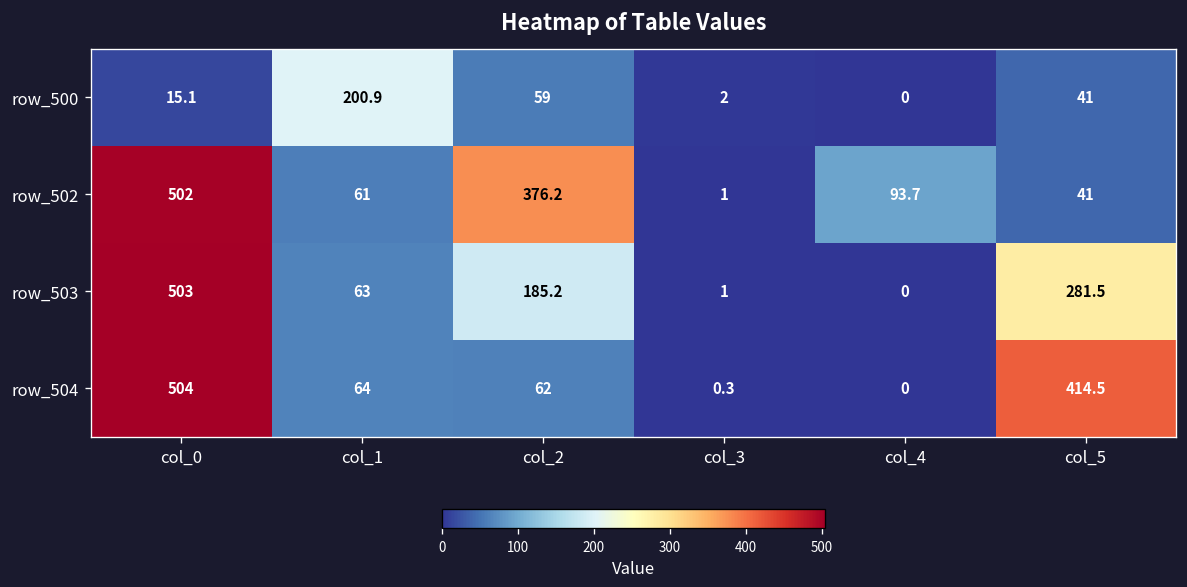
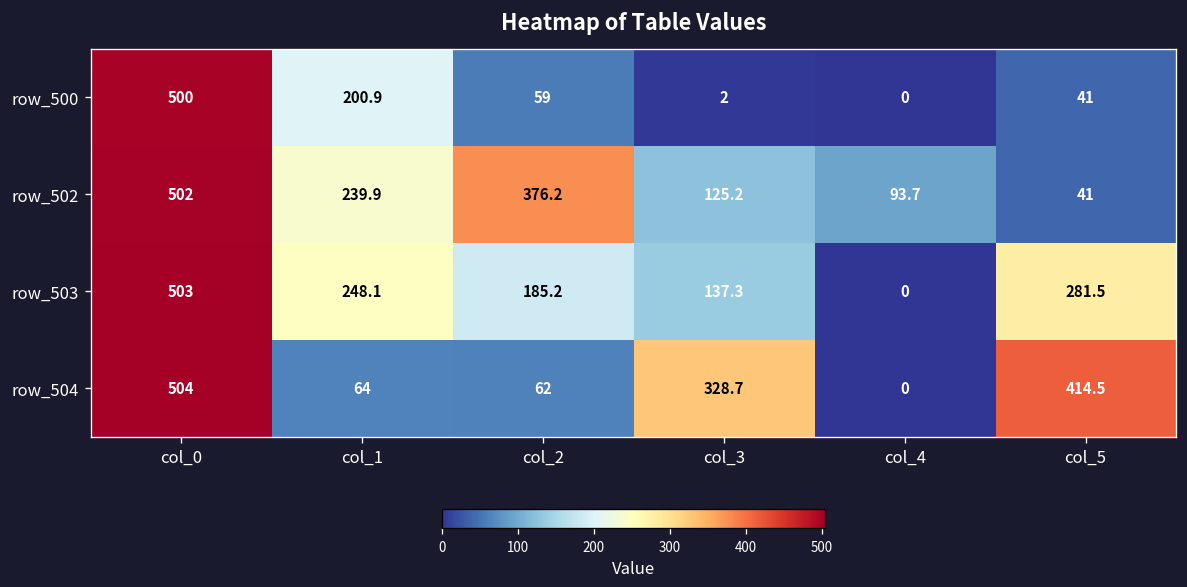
  {
    "row_500": {
-     "col_0": 15.1,
+     "col_0": 500,
      "col_1": 200.9,
      "col_2": 59,
      "col_3": 2,
      "col_4": 0,
      "col_5": 41
    },
    "row_502": {
      "col_0": 502,
-     "col_1": 61,
+     "col_1": 239.9,
      "col_2": 376.2,
-     "col_3": 1,
+     "col_3": 125.2,
      "col_4": 93.7,
      "col_5": 41
    },
    "row_503": {
      "col_0": 503,
-     "col_1": 63,
+     "col_1": 248.1,
      "col_2": 185.2,
-     "col_3": 1,
+     "col_3": 137.3,
      "col_4": 0,
      "col_5": 281.5
    },
    "row_504": {
      "col_0": 504,
      "col_1": 64,
      "col_2": 62,
-     "col_3": 0.3,
+     "col_3": 328.7,
      "col_4": 0,
      "col_5": 414.5
    }
  }
